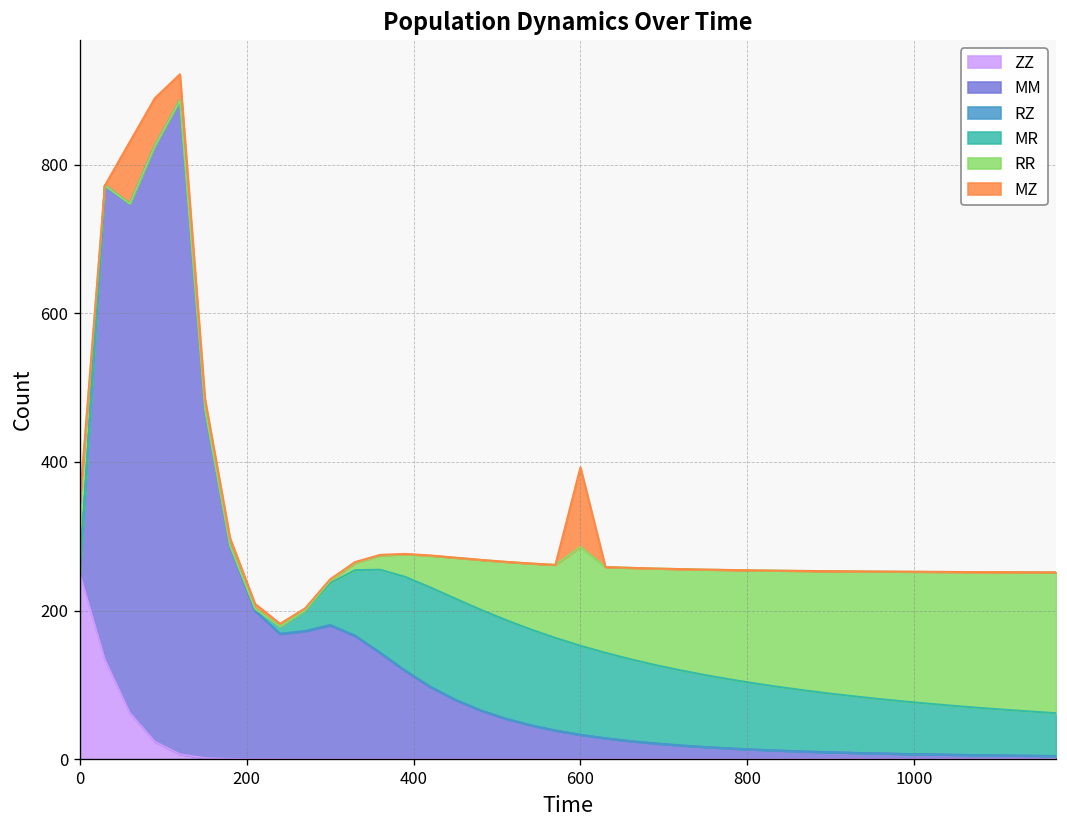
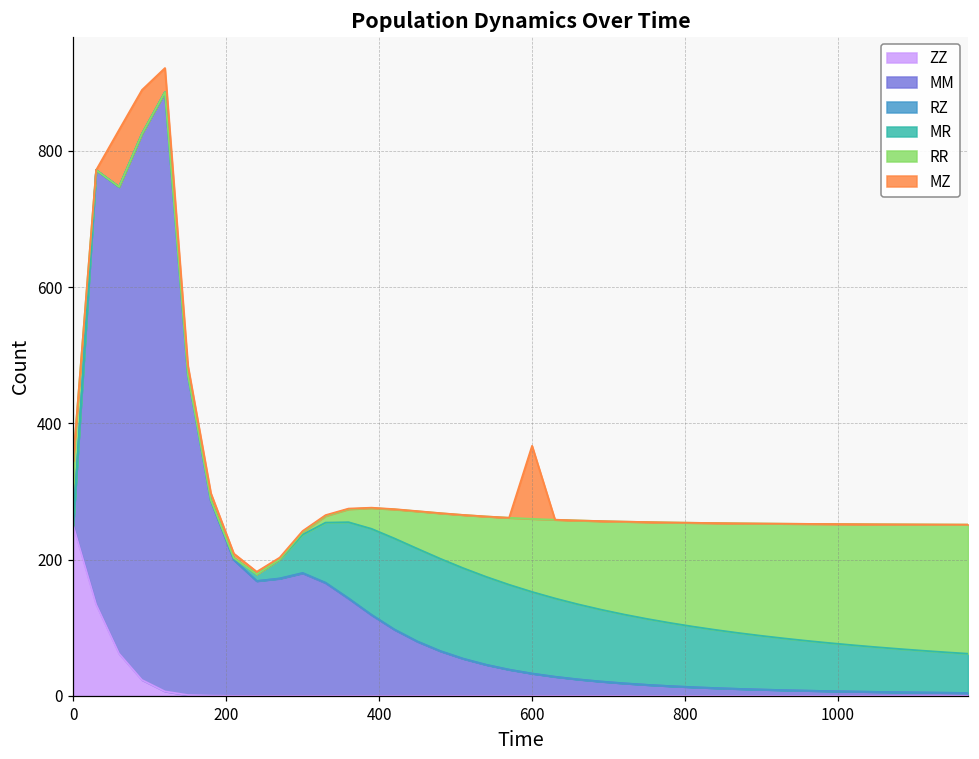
  {
    "ZZ": {
      "600": 0
    },
    "RR": {
-     "600": 130
+     "600": 110
    },
    "MZ": {
      "600": 110
    }
  }
